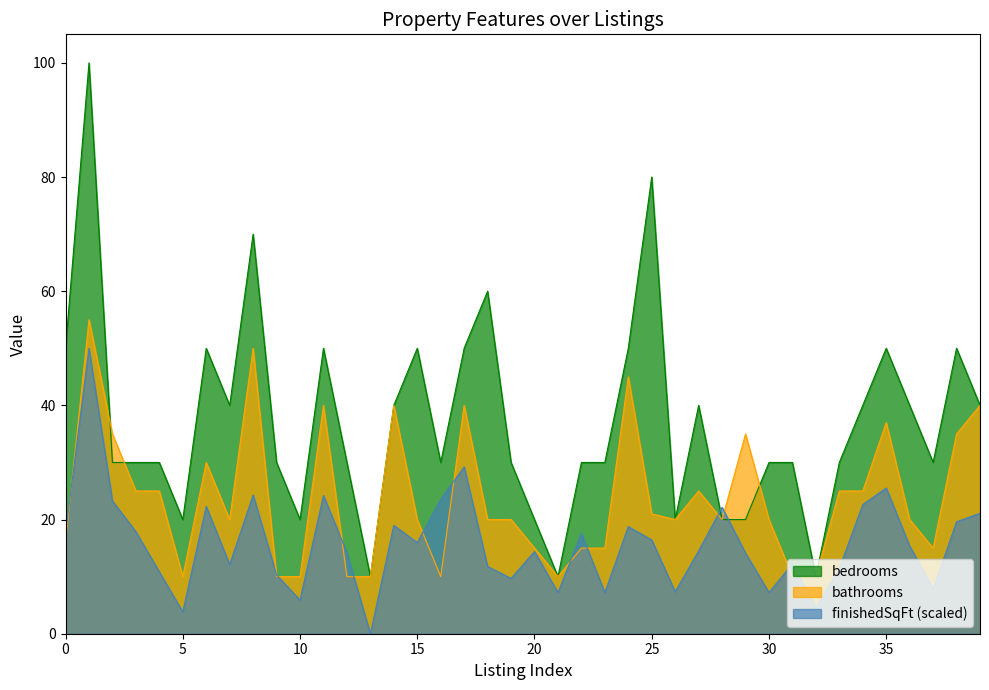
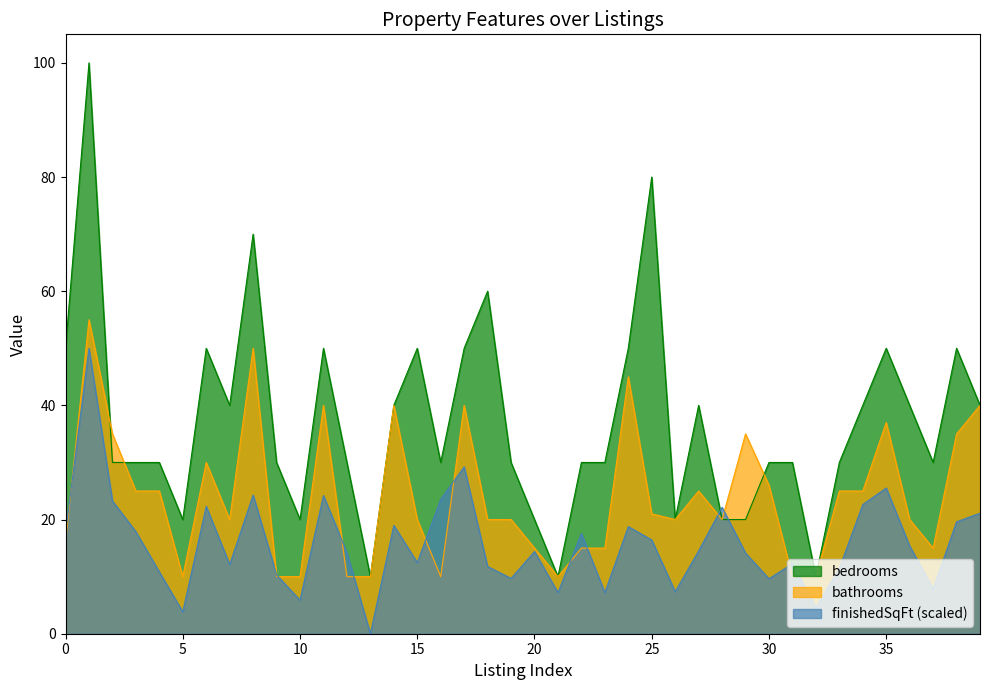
  {
    "bedrooms": {
      "0": 50,
      "5": 20,
      "10": 20,
      "15": 50,
      "20": 20,
      "25": 80,
      "30": 30,
      "35": 50
    },
    "bathrooms": {
      "0": 16,
      "5": 10,
      "10": 10,
      "15": 20,
      "20": 15,
      "25": 21,
-     "30": 20,
+     "30": 26,
      "35": 37
    },
    "finishedSqFt (scaled)": {
      "0": 18,
      "5": 4,
      "10": 6,
-     "15": 16,
+     "15": 12,
      "20": 14,
      "25": 16,
-     "30": 7,
+     "30": 10,
      "35": 26
    }
  }
